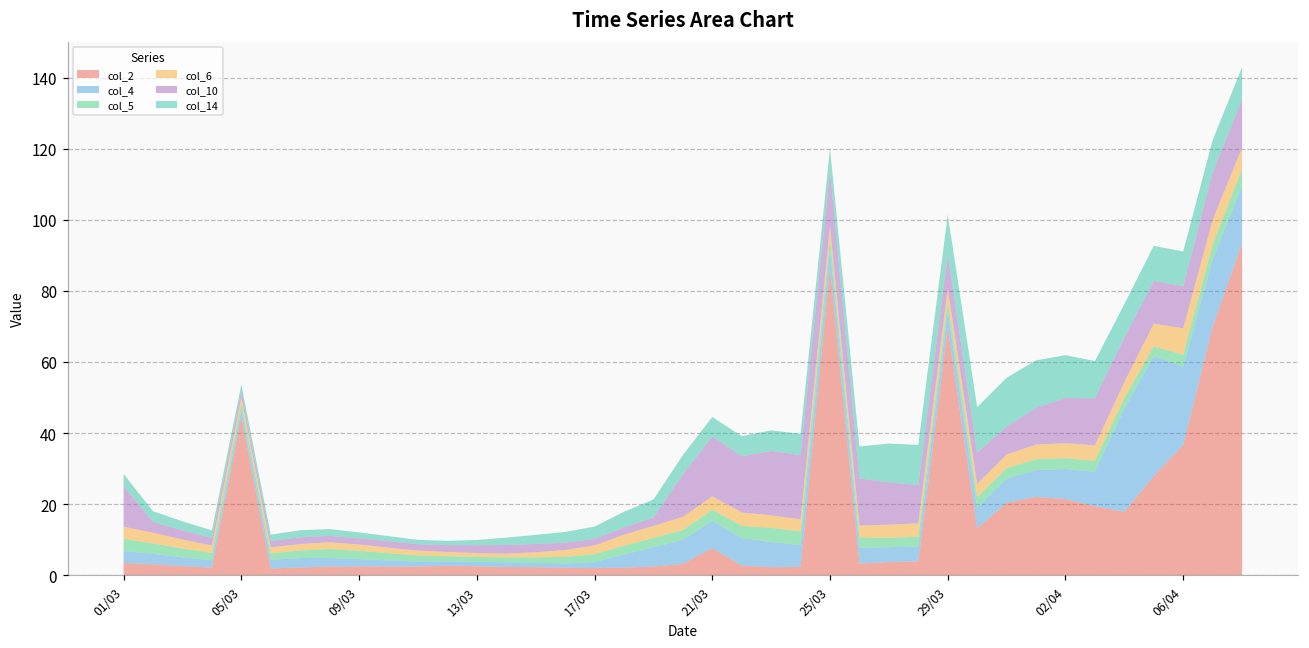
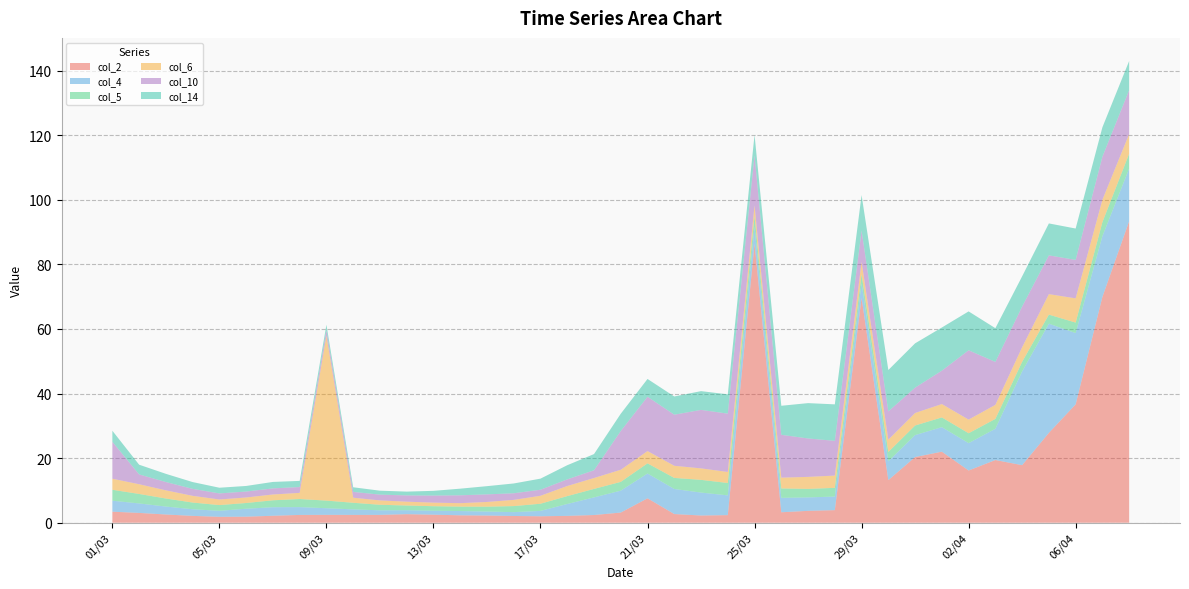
  {
    "col_2": {
      "01/03": 3,
-     "05/03": 45,
+     "05/03": 2,
      "09/03": 2,
      "13/03": 2,
      "17/03": 2,
      "21/03": 8,
      "25/03": 86,
      "29/03": 70,
-     "02/04": 21,
+     "02/04": 16,
      "06/04": 37
    },
    "col_6": {
      "01/03": 3,
      "05/03": 2,
-     "09/03": 2,
+     "09/03": 51,
      "13/03": 1,
      "17/03": 2,
      "21/03": 4,
      "25/03": 3,
      "29/03": 4,
      "02/04": 4,
      "06/04": 8
    },
    "col_10": {
      "01/03": 11,
      "05/03": 2,
      "09/03": 2,
      "13/03": 2,
      "17/03": 2,
      "21/03": 17,
      "25/03": 16,
      "29/03": 10,
-     "02/04": 13,
+     "02/04": 21,
      "06/04": 12
    }
  }
